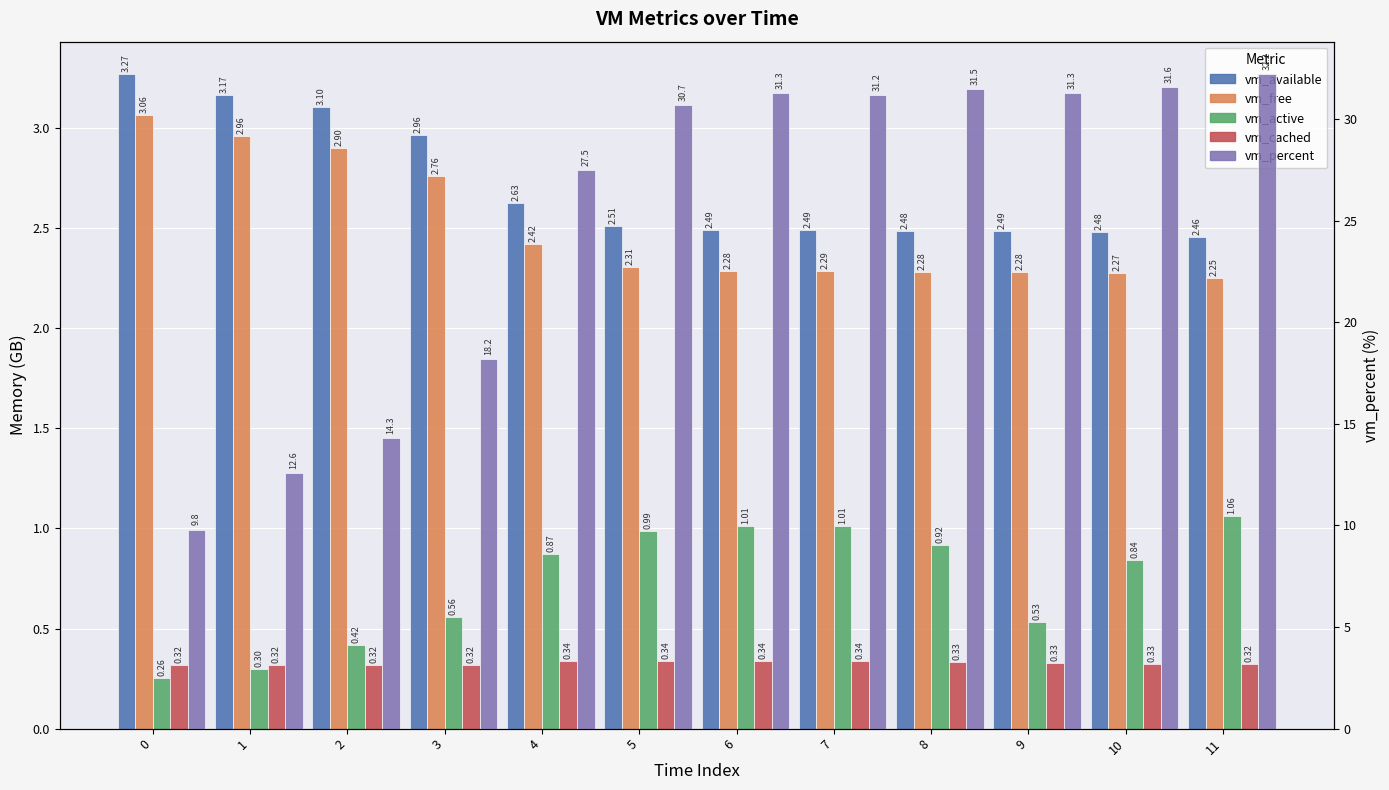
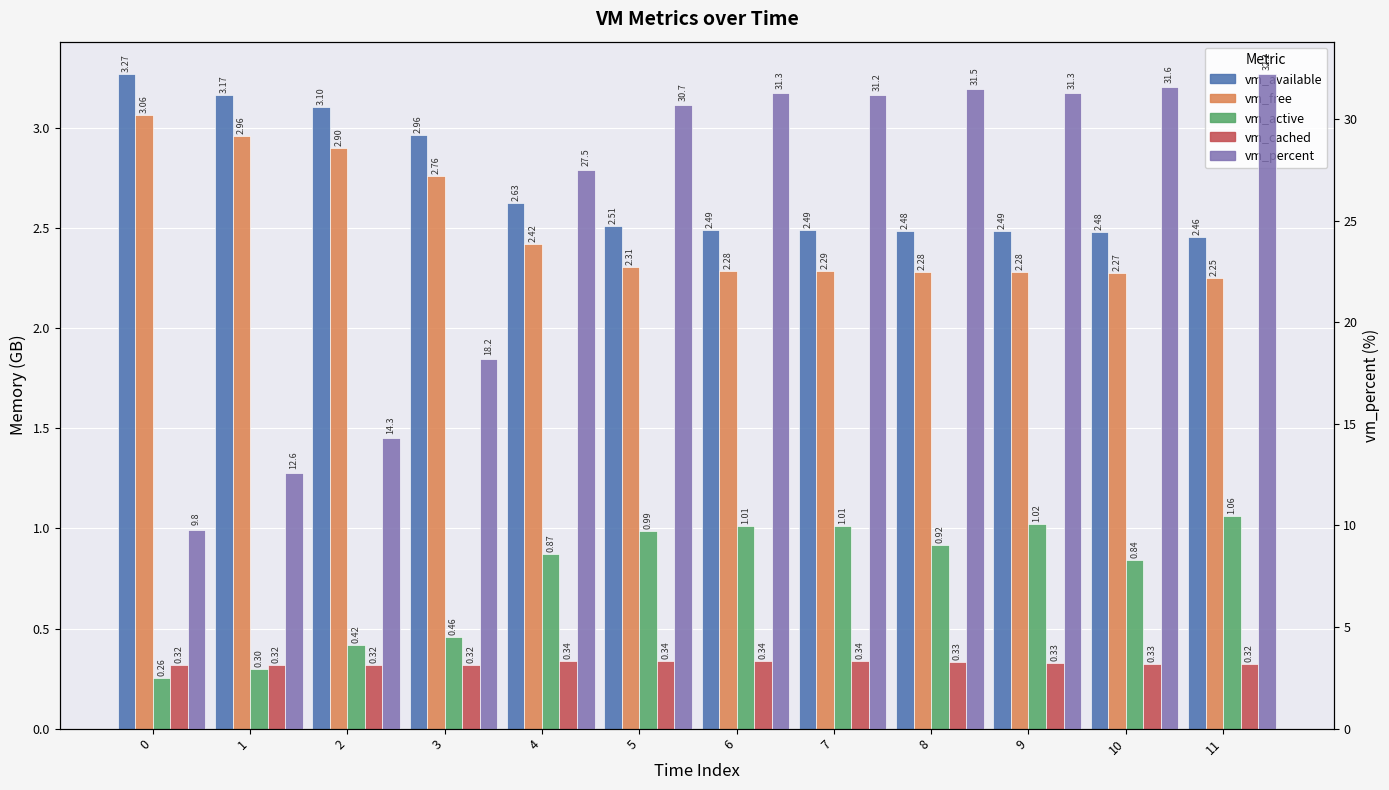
  {
    "vm_active": {
      "0": 0.26,
      "1": 0.30,
      "2": 0.42,
-     "3": 0.56,
+     "3": 0.46,
      "4": 0.87,
      "5": 0.99,
      "6": 1.01,
      "7": 1.01,
      "8": 0.92,
-     "9": 0.53,
+     "9": 1.02,
      "10": 0.84,
      "11": 1.06
    }
  }
